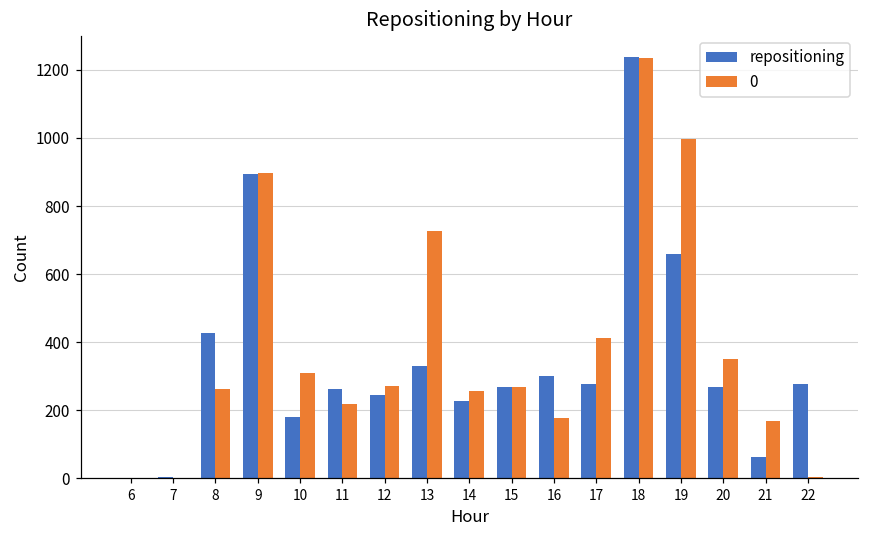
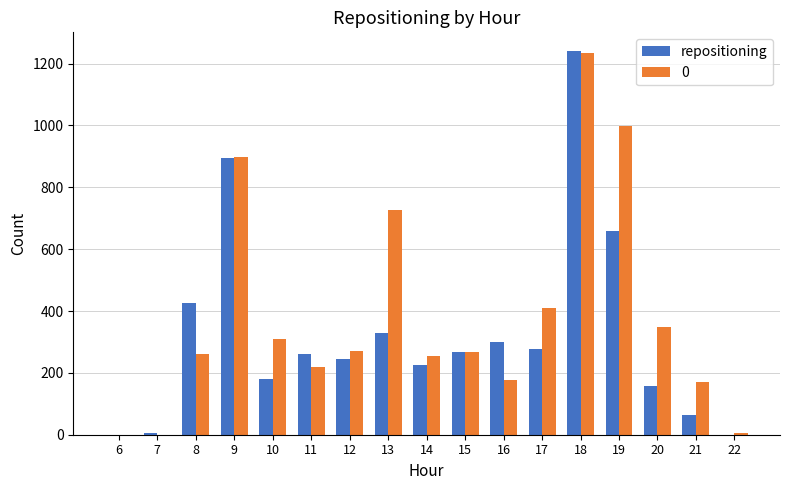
  {
    "repositioning": {
      "6": 0,
      "8": 430,
      "9": 900,
      "10": 180,
      "11": 260,
      "12": 250,
      "13": 330,
      "14": 230,
      "15": 270,
      "16": 300,
      "17": 280,
      "18": 1240,
      "19": 660,
-     "20": 270,
+     "20": 160,
      "21": 60,
-     "22": 280
+     "22": 0
    },
    "0": {
      "6": 0,
      "7": 0,
      "8": 260,
      "9": 900,
      "10": 310,
      "11": 220,
      "12": 270,
      "13": 730,
      "14": 260,
      "15": 270,
      "16": 180,
      "17": 410,
      "18": 1230,
      "19": 1000,
      "20": 350,
      "21": 170
    }
  }
